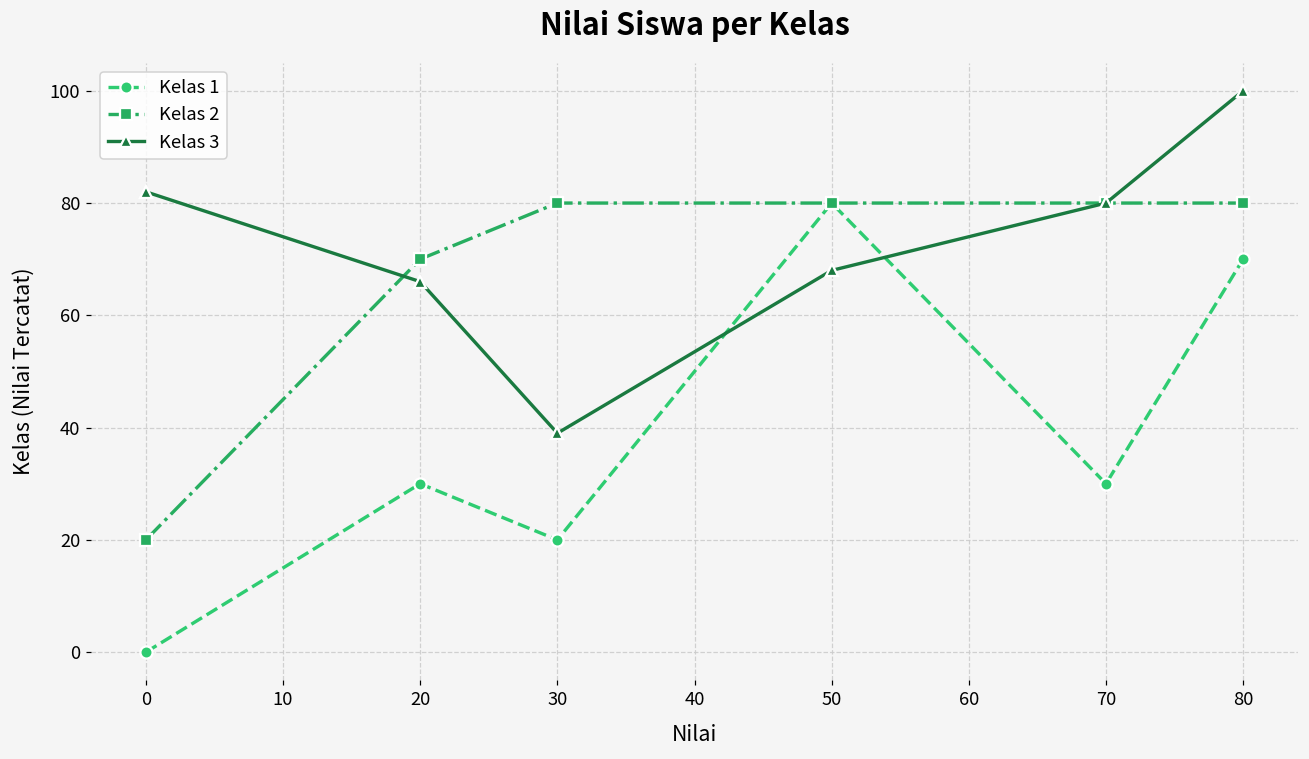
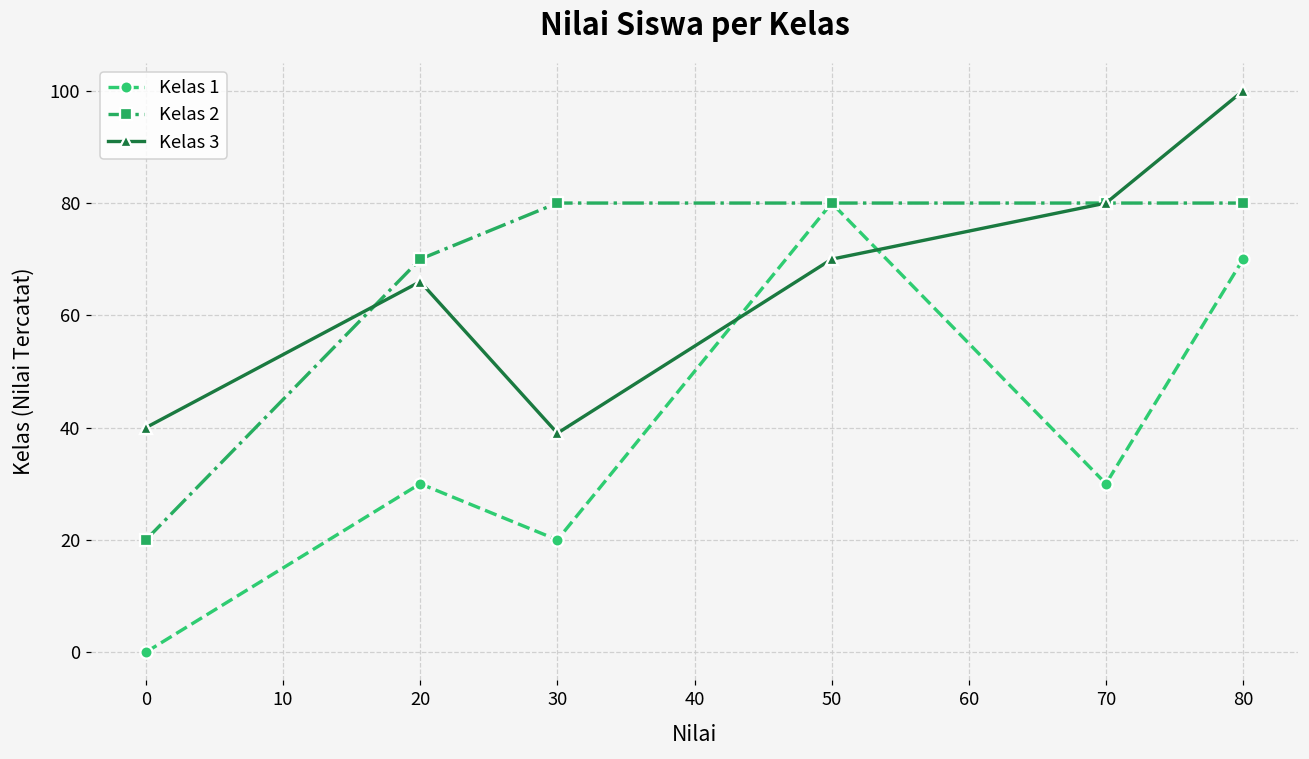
  {
    "Kelas 3": {
-     "0": 82,
+     "0": 40,
      "20": 66,
      "30": 39,
-     "50": 68,
+     "50": 70,
      "80": 100
    }
  }
